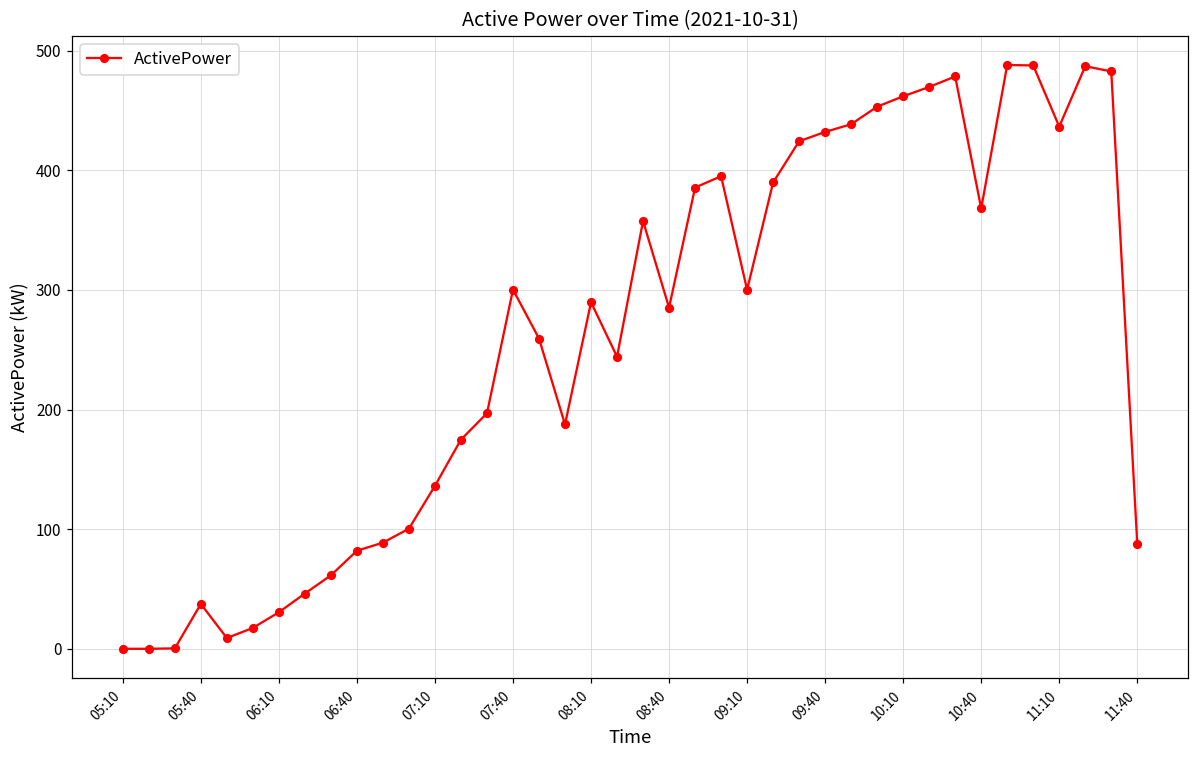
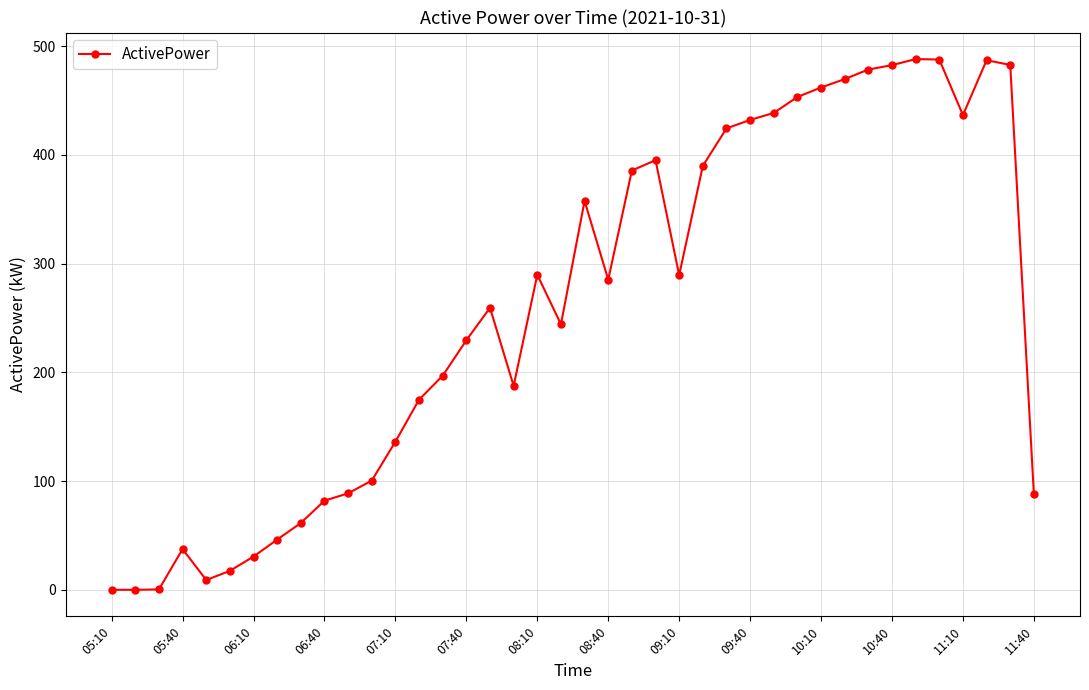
  {
    "05:10": 0,
    "05:40": 38,
    "06:10": 31,
    "06:40": 82,
    "07:10": 136,
-   "07:40": 300,
+   "07:40": 230,
    "08:10": 290,
    "08:40": 285,
-   "09:10": 300,
+   "09:10": 289,
    "09:40": 432,
    "10:10": 462,
-   "10:40": 368,
+   "10:40": 482,
    "11:10": 437,
    "11:40": 88
  }
